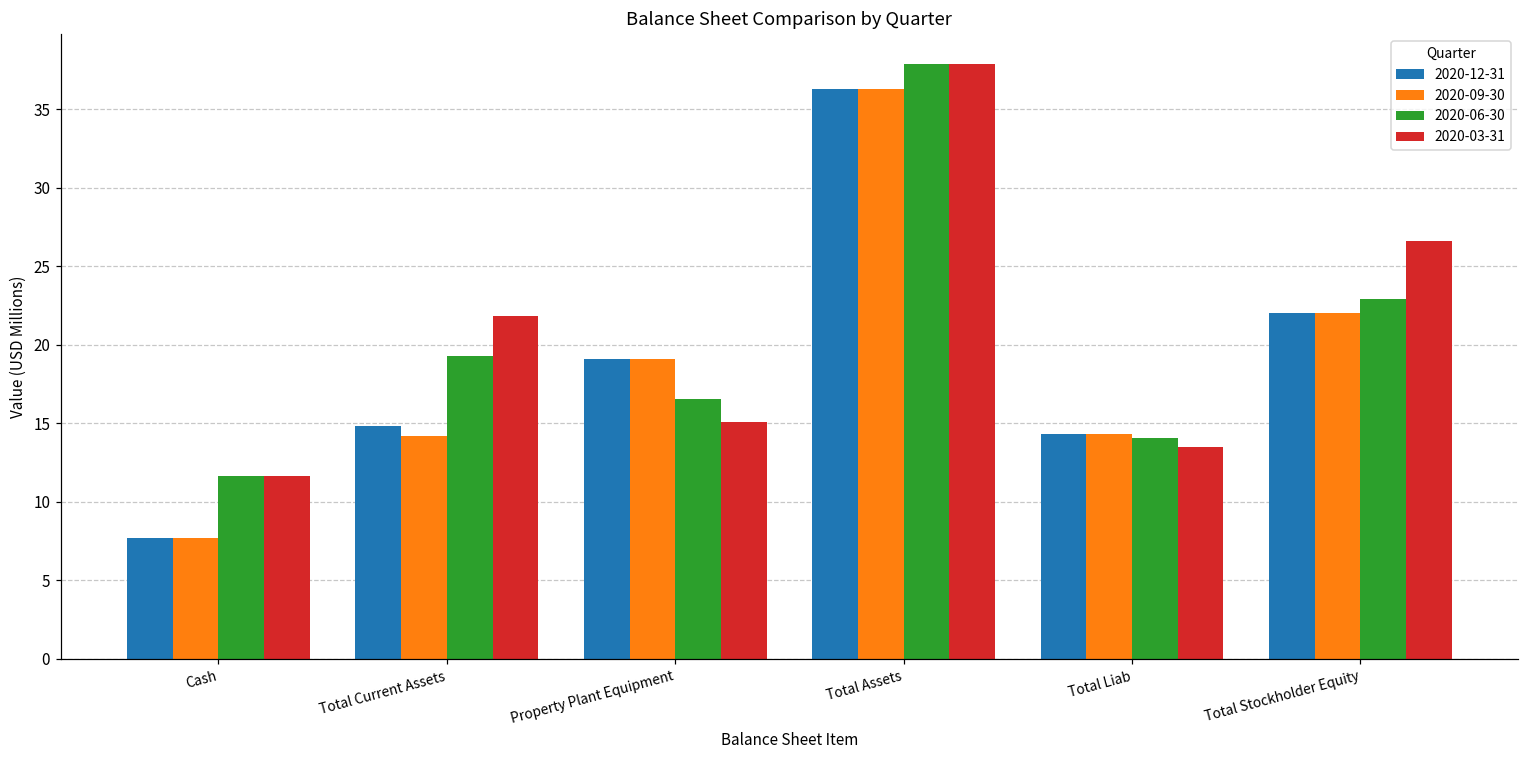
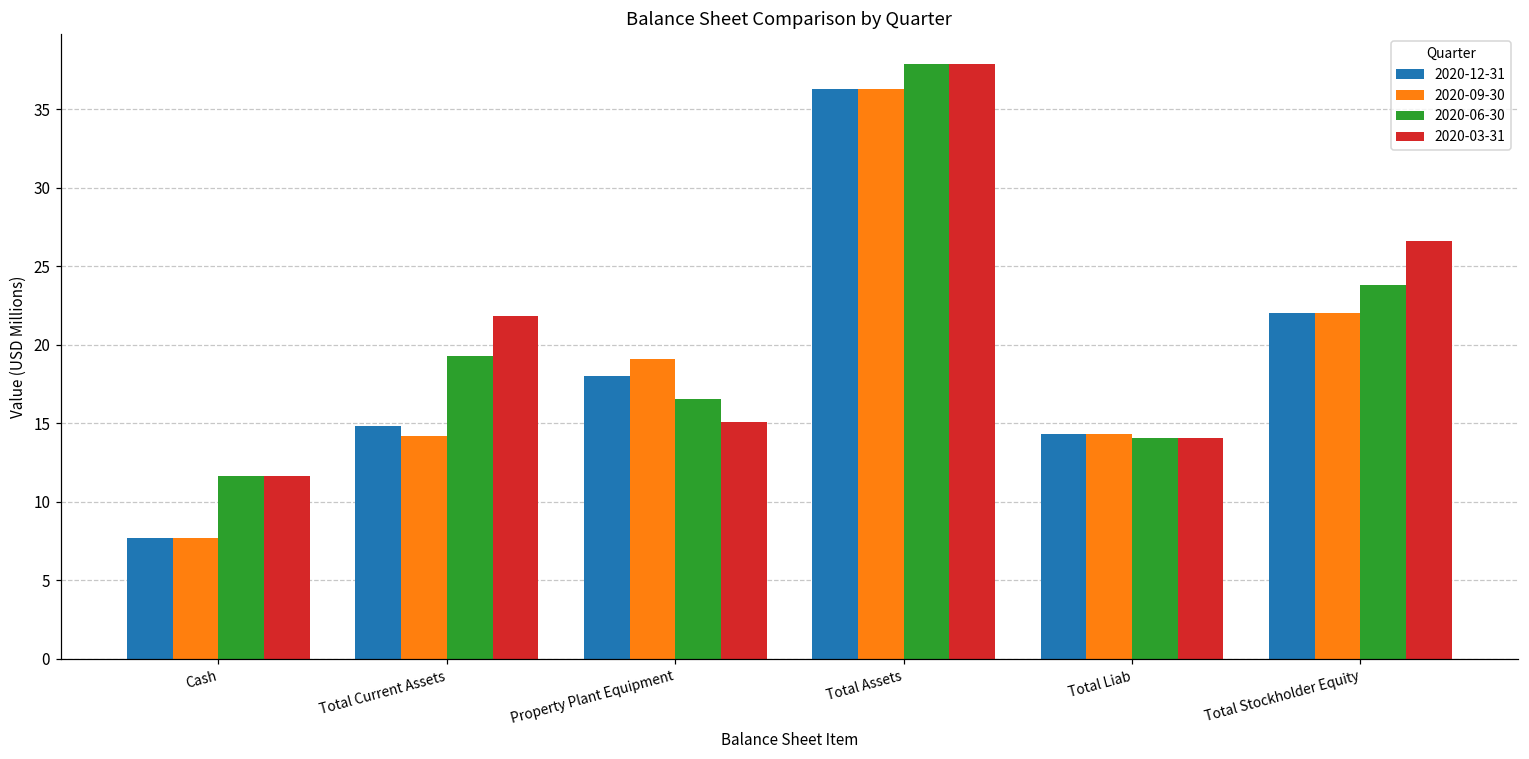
  {
    "2020-12-31": {
      "Cash": 7.7,
      "Total Current Assets": 14.8,
-     "Property Plant Equipment": 19.1,
+     "Property Plant Equipment": 18.0,
      "Total Assets": 36.3,
      "Total Liab": 14.3,
      "Total Stockholder Equity": 22.0
    },
    "2020-09-30": {
      "Cash": 7.7,
      "Total Current Assets": 14.2,
      "Property Plant Equipment": 19.1,
      "Total Assets": 36.3,
      "Total Liab": 14.3,
      "Total Stockholder Equity": 22.0
    },
    "2020-06-30": {
      "Cash": 11.6,
      "Total Current Assets": 19.3,
      "Property Plant Equipment": 16.5,
      "Total Assets": 37.9,
      "Total Liab": 14.0,
-     "Total Stockholder Equity": 22.9
+     "Total Stockholder Equity": 23.8
    },
    "2020-03-31": {
      "Cash": 11.6,
      "Total Current Assets": 21.8,
      "Property Plant Equipment": 15.1,
      "Total Assets": 37.9,
-     "Total Liab": 13.5,
+     "Total Liab": 14.0,
      "Total Stockholder Equity": 26.6
    }
  }
